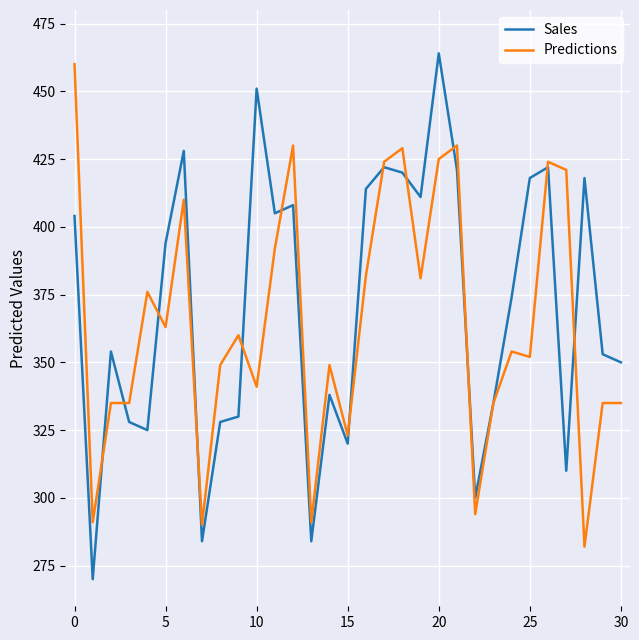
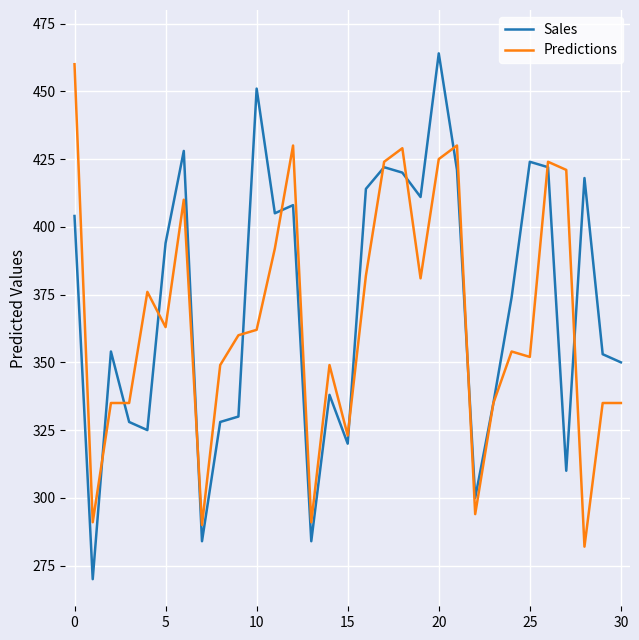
  {
    "Sales": {
      "0": 404,
      "5": 394,
      "10": 451,
      "15": 320,
      "20": 464,
-     "25": 418,
+     "25": 424,
      "30": 350
    },
    "Predictions": {
      "0": 460,
      "5": 363,
-     "10": 341,
+     "10": 362,
      "15": 323,
      "20": 425,
      "25": 352,
      "30": 335
    }
  }
